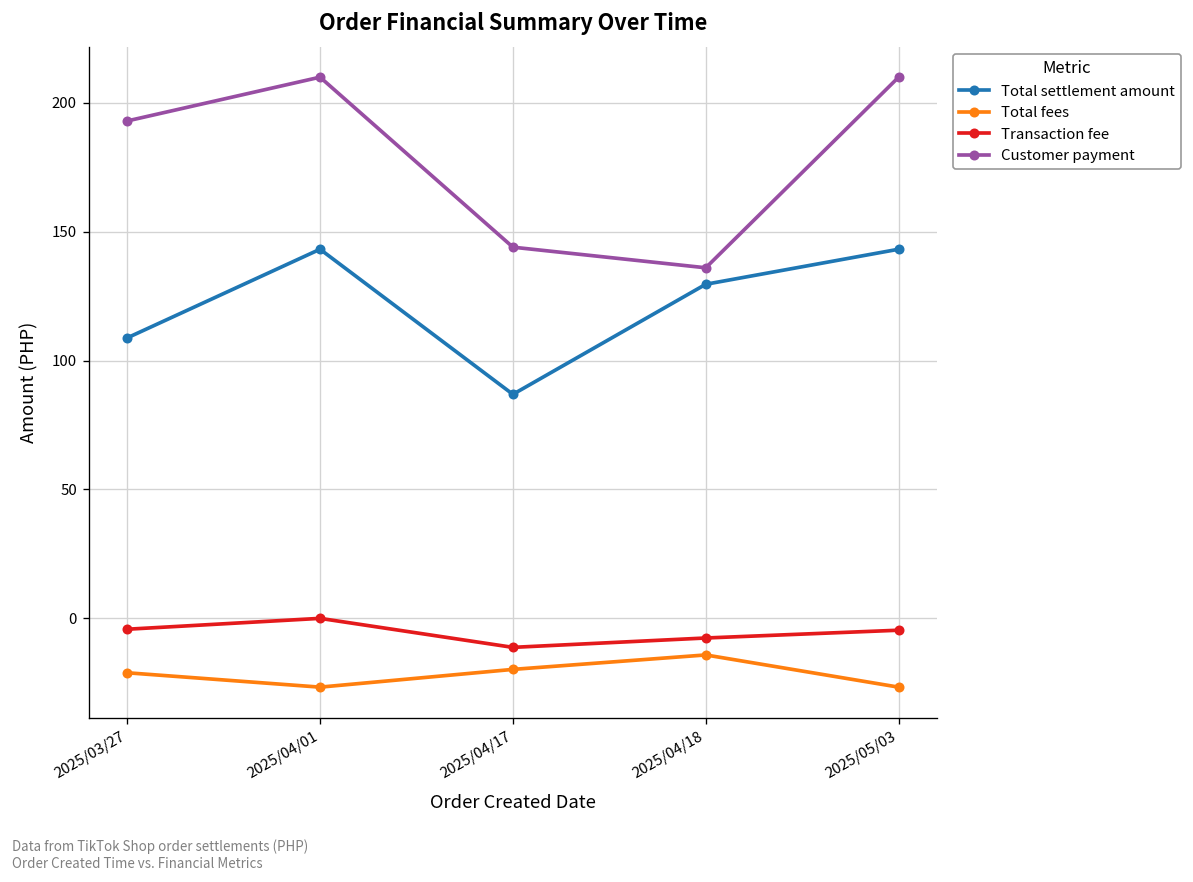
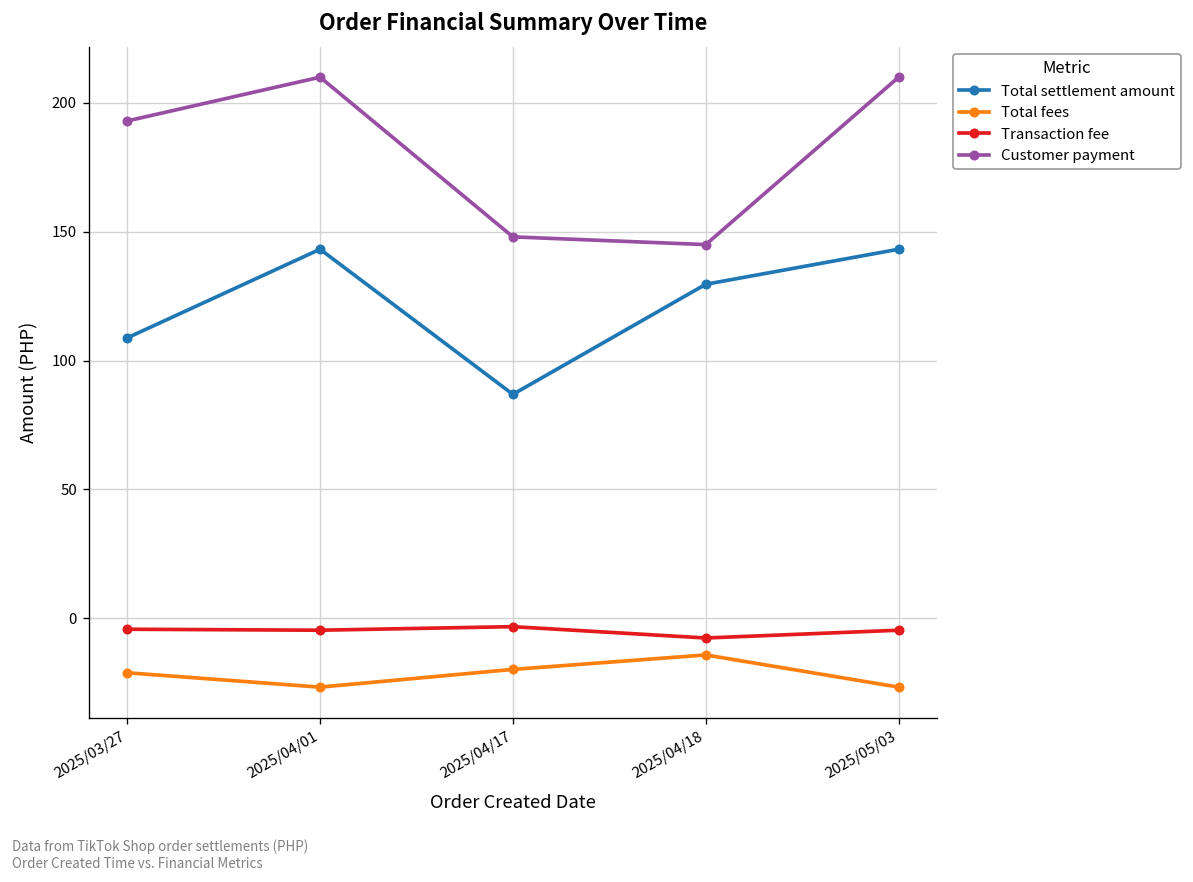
  {
    "Total settlement amount": {
      "2025/03/27": 109,
      "2025/04/01": 143,
      "2025/04/17": 87,
      "2025/04/18": 130,
      "2025/05/03": 143
    },
    "Total fees": {
      "2025/03/27": -21,
      "2025/04/01": -27,
      "2025/04/17": -20,
      "2025/04/18": -14,
      "2025/05/03": -27
    },
    "Transaction fee": {
      "2025/03/27": -4,
-     "2025/04/01": 0,
-     "2025/04/17": -11,
+     "2025/04/01": -5,
+     "2025/04/17": -3,
      "2025/04/18": -8,
      "2025/05/03": -5
    },
    "Customer payment": {
      "2025/03/27": 193,
      "2025/04/01": 210,
-     "2025/04/17": 144,
-     "2025/04/18": 136,
+     "2025/04/17": 148,
+     "2025/04/18": 145,
      "2025/05/03": 210
    }
  }
